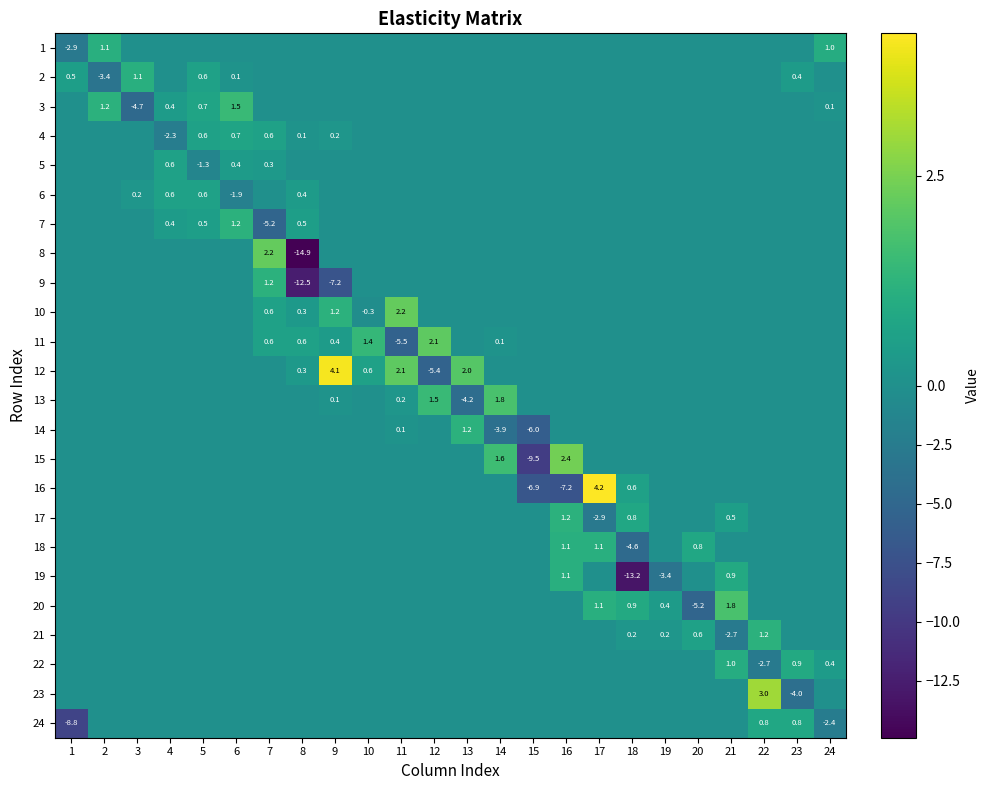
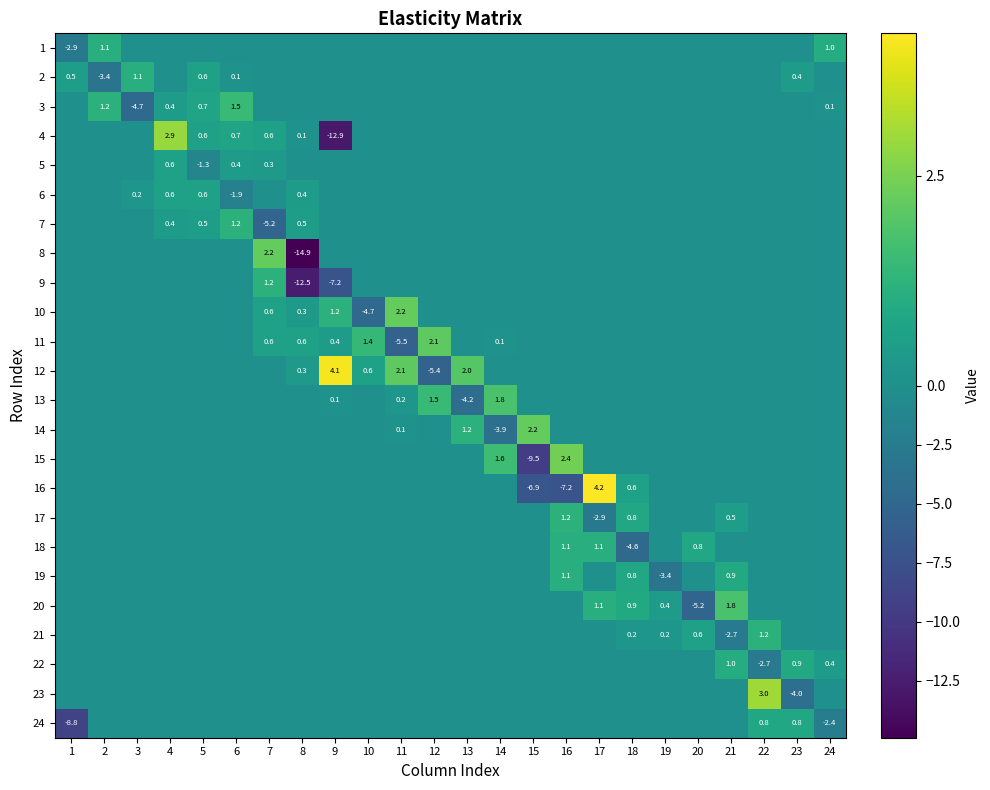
  {
    "1": {
      "1": -2.9,
      "2": 1.1,
      "24": 1.0
    },
    "2": {
      "1": 0.5,
      "2": -3.4,
      "3": 1.1,
      "5": 0.6,
      "6": 0.1,
      "23": 0.4
    },
    "3": {
      "2": 1.2,
      "3": -4.7,
      "4": 0.4,
      "5": 0.7,
      "6": 1.5,
      "24": 0.1
    },
    "4": {
-     "4": -2.3,
+     "4": 2.9,
      "5": 0.6,
      "6": 0.7,
      "7": 0.6,
      "8": 0.1,
-     "9": 0.2
+     "9": -12.9
    },
    "5": {
      "4": 0.6,
      "5": -1.3,
      "6": 0.4,
      "7": 0.3
    },
    "6": {
      "3": 0.2,
      "4": 0.6,
      "5": 0.6,
      "6": -1.9,
      "8": 0.4
    },
    "7": {
      "4": 0.4,
      "5": 0.5,
      "6": 1.2,
      "7": -5.2,
      "8": 0.5
    },
    "8": {
      "7": 2.2,
      "8": -14.9
    },
    "9": {
      "7": 1.2,
      "8": -12.5,
      "9": -7.2
    },
    "10": {
      "7": 0.6,
      "8": 0.3,
      "9": 1.2,
-     "10": -0.3,
+     "10": -4.7,
      "11": 2.2
    },
    "11": {
      "7": 0.6,
      "8": 0.6,
      "9": 0.4,
      "10": 1.4,
      "11": -5.5,
      "12": 2.1,
      "14": 0.1
    },
    "12": {
      "8": 0.3,
      "9": 4.1,
      "10": 0.6,
      "11": 2.1,
      "12": -5.4,
      "13": 2.0
    },
    "13": {
      "9": 0.1,
      "11": 0.2,
      "12": 1.5,
      "13": -4.2,
      "14": 1.8
    },
    "14": {
      "11": 0.1,
      "13": 1.2,
      "14": -3.9,
-     "15": -6.0
+     "15": 2.2
    },
    "15": {
      "14": 1.6,
      "15": -9.5,
      "16": 2.4
    },
    "16": {
      "15": -6.9,
      "16": -7.2,
      "17": 4.2,
      "18": 0.6
    },
    "17": {
      "16": 1.2,
      "17": -2.9,
      "18": 0.8,
      "21": 0.5
    },
    "18": {
      "16": 1.1,
      "17": 1.1,
      "18": -4.6,
      "20": 0.8
    },
    "19": {
      "16": 1.1,
-     "18": -13.2,
+     "18": 0.8,
      "19": -3.4,
      "21": 0.9
    },
    "20": {
      "17": 1.1,
      "18": 0.9,
      "19": 0.4,
      "20": -5.2,
      "21": 1.8
    },
    "21": {
      "18": 0.2,
      "19": 0.2,
      "20": 0.6,
      "21": -2.7,
      "22": 1.2
    },
    "22": {
      "21": 1.0,
      "22": -2.7,
      "23": 0.9,
      "24": 0.4
    },
    "23": {
      "22": 3.0,
      "23": -4.0
    },
    "24": {
      "1": -8.8,
      "22": 0.8,
      "23": 0.8,
      "24": -2.4
    }
  }
